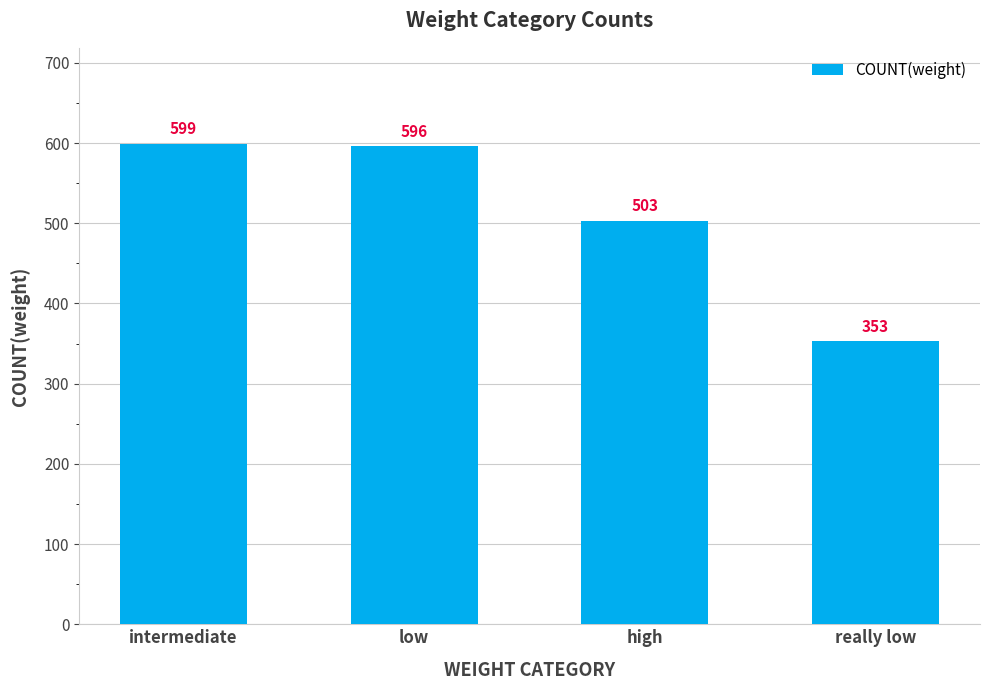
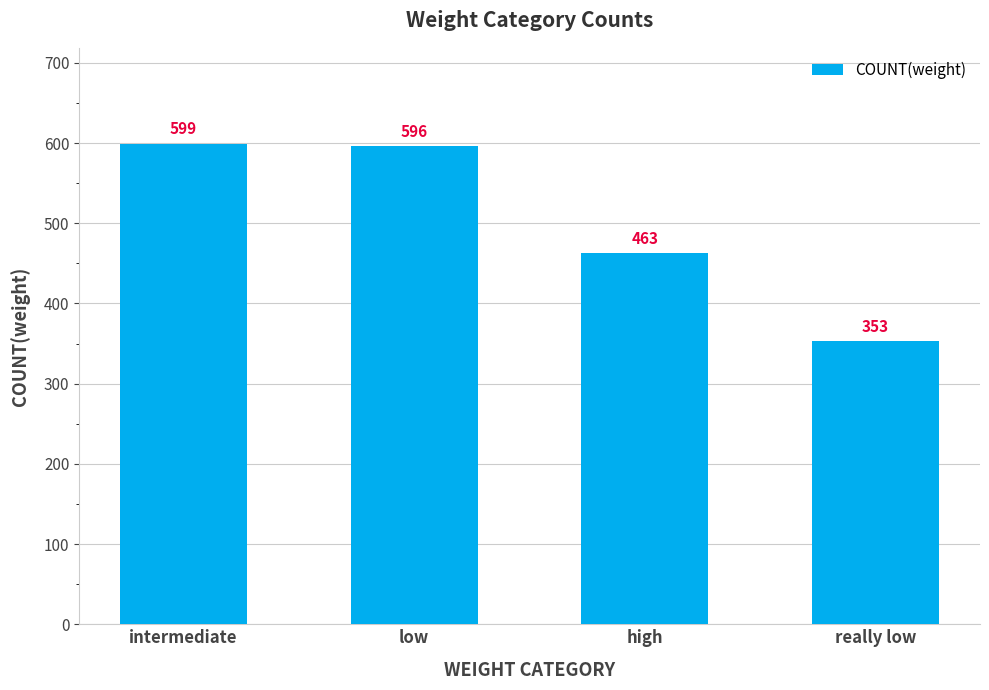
  {
    "intermediate": 599,
    "low": 596,
-   "high": 503,
+   "high": 463,
    "really low": 353
  }
